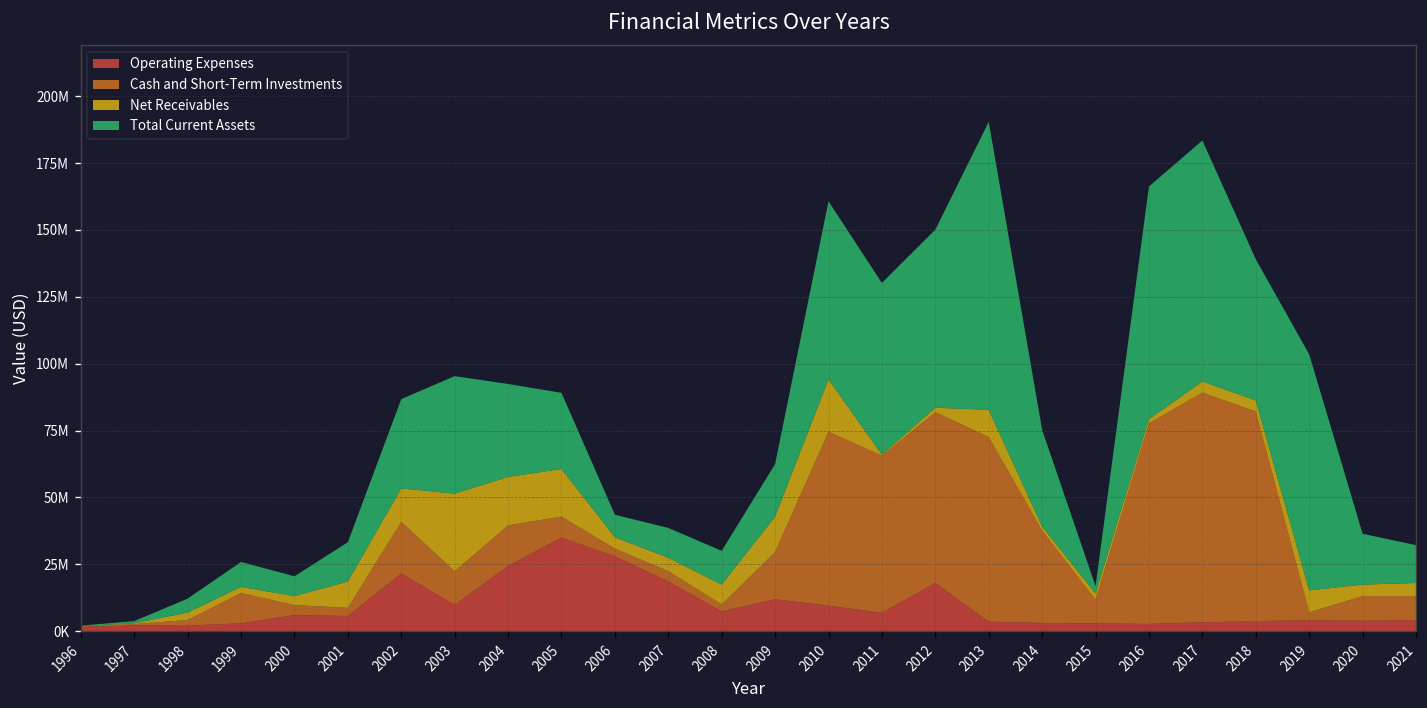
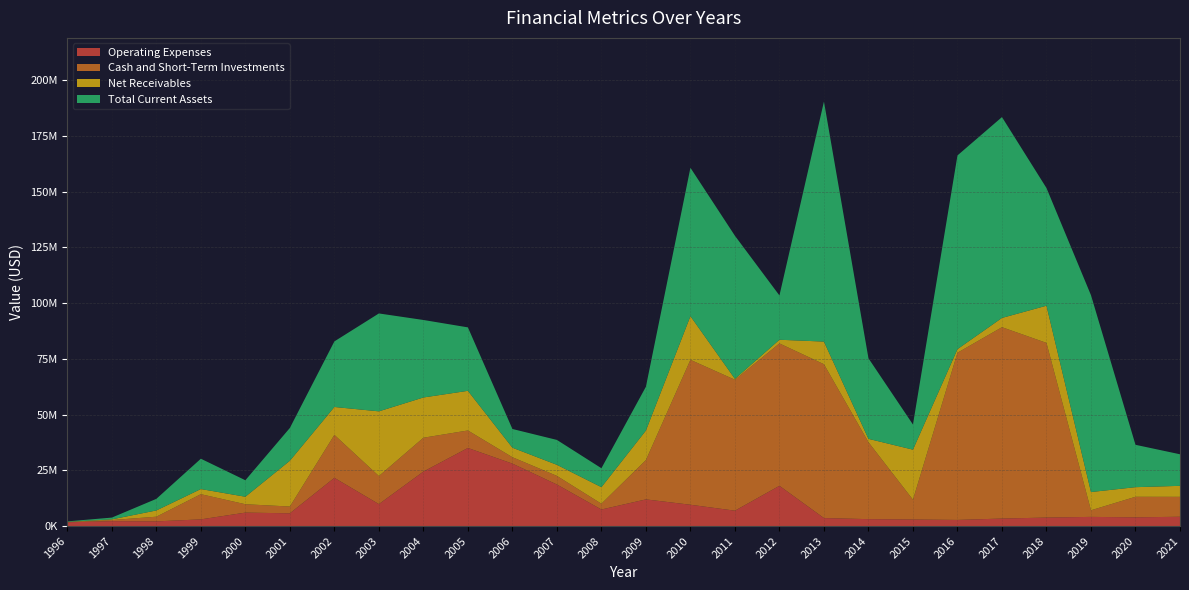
  {
    "Net Receivables": {
      "1998": 3000000,
      "1999": 2000000,
      "2000": 3000000,
-     "2001": 10000000,
+     "2001": 21000000,
      "2002": 13000000,
      "2003": 29000000,
      "2004": 18000000,
      "2005": 18000000,
      "2006": 4000000,
      "2007": 5000000,
      "2008": 7000000,
      "2009": 13000000,
      "2010": 20000000,
      "2012": 2000000,
      "2013": 10000000,
      "2014": 1000000,
-     "2015": 2000000,
+     "2015": 22000000,
      "2016": 2000000,
      "2017": 4000000,
-     "2018": 4000000,
+     "2018": 17000000,
      "2019": 8000000,
      "2020": 4000000,
      "2021": 5000000
    },
    "Total Current Assets": {
      "1998": 5000000,
-     "1999": 9000000,
+     "1999": 14000000,
      "2000": 7000000,
      "2001": 15000000,
-     "2002": 33000000,
+     "2002": 29000000,
      "2003": 44000000,
      "2004": 35000000,
      "2005": 28000000,
      "2006": 8000000,
      "2007": 11000000,
-     "2008": 13000000,
+     "2008": 8000000,
      "2009": 20000000,
      "2010": 67000000,
      "2011": 64000000,
-     "2012": 67000000,
+     "2012": 20000000,
      "2013": 108000000,
      "2014": 36000000,
-     "2015": 3000000,
+     "2015": 11000000,
      "2016": 87000000,
      "2017": 90000000,
      "2018": 53000000,
      "2019": 88000000,
      "2020": 19000000,
      "2021": 14000000
    }
  }
